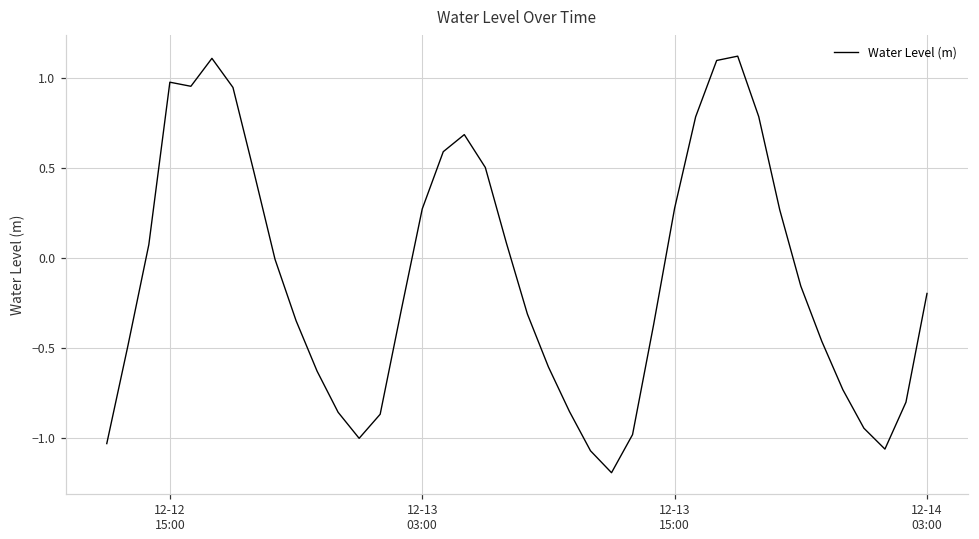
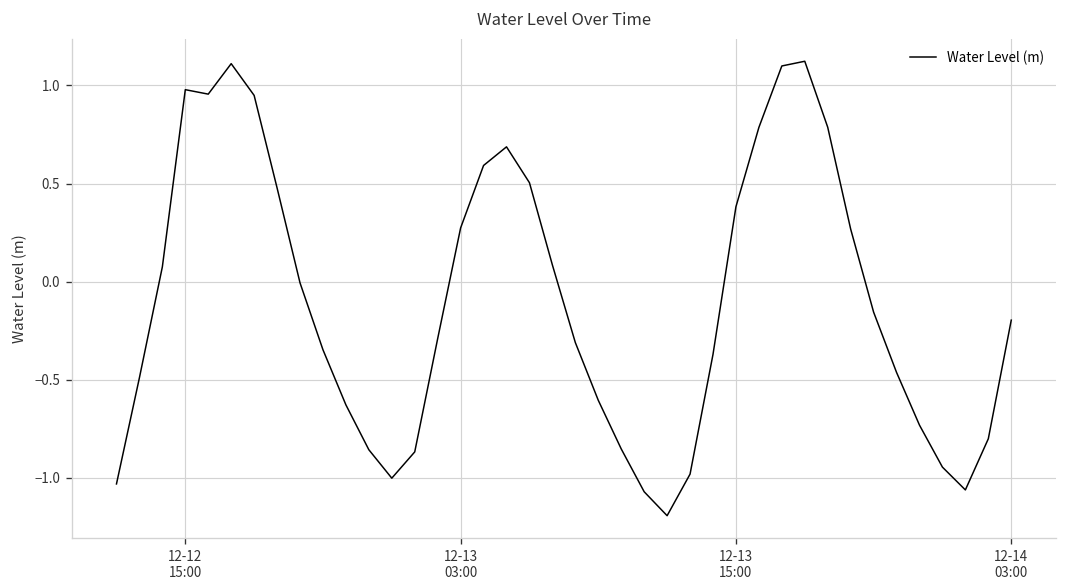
  {
    "12-12 15:00": 0.98,
    "12-13 03:00": 0.27,
-   "12-13 15:00": 0.28,
+   "12-13 15:00": 0.38,
    "12-14 03:00": -0.20
  }
